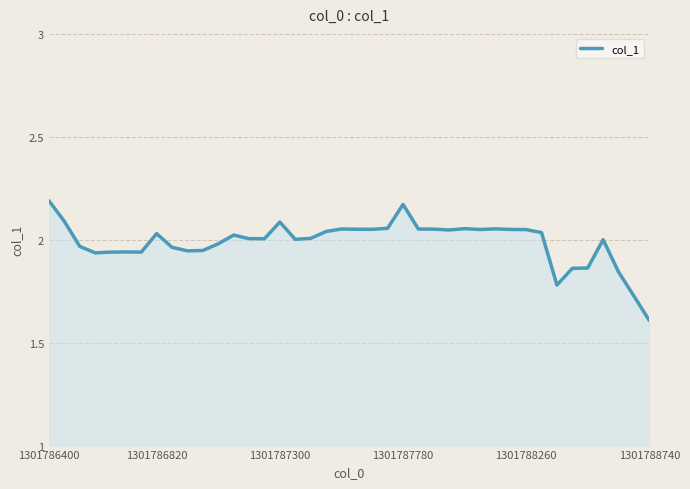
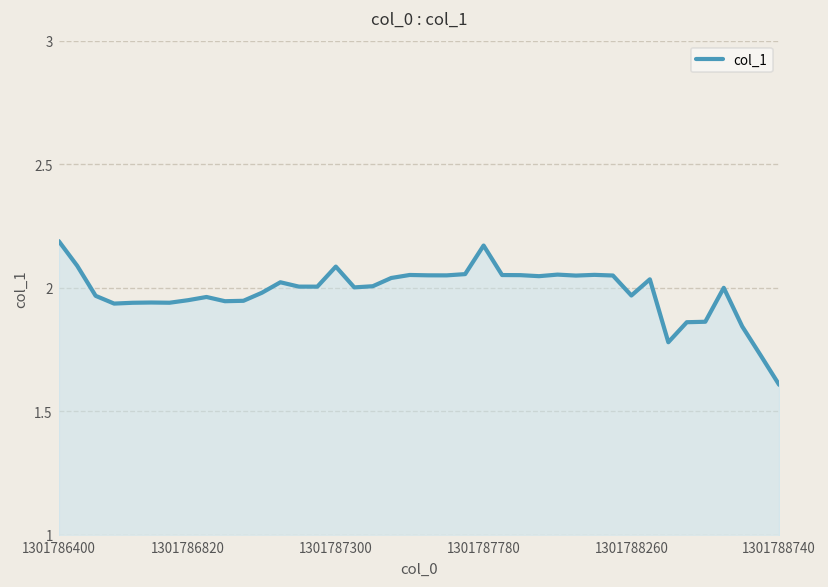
  {
    "1301786400": 2.19,
-   "1301786820": 2.03,
+   "1301786820": 1.95,
    "1301787300": 2.09,
    "1301787780": 2.17,
-   "1301788260": 2.05,
+   "1301788260": 1.97,
    "1301788740": 1.61
  }
